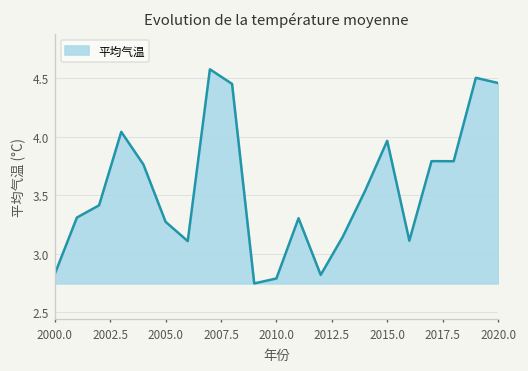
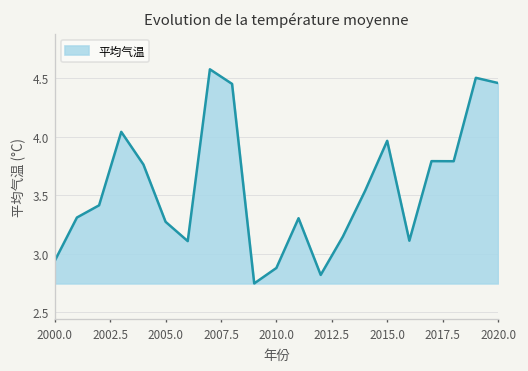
  {
-   "2000.0": 2.8,
+   "2000.0": 2.9,
    "2005.0": 3.3,
-   "2010.0": 2.8,
+   "2010.0": 2.9,
    "2015.0": 4.0,
    "2020.0": 4.5
  }
